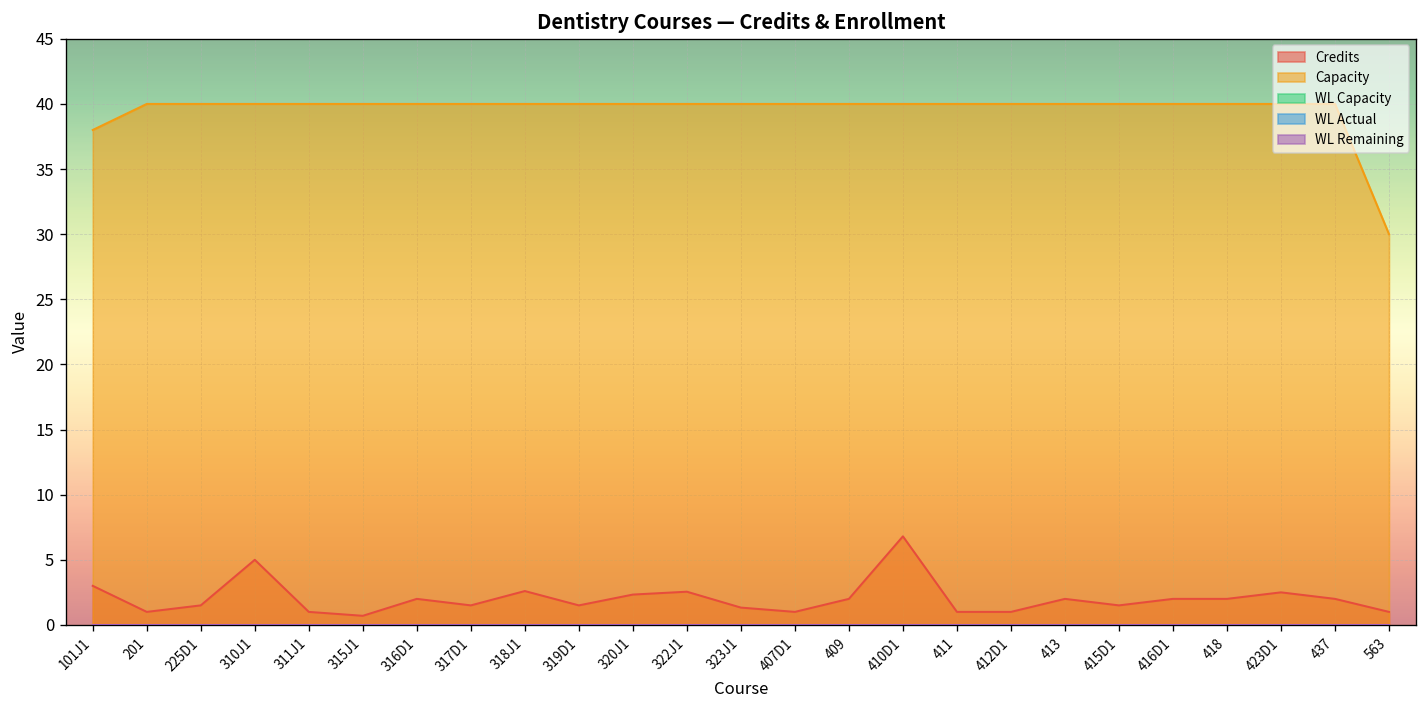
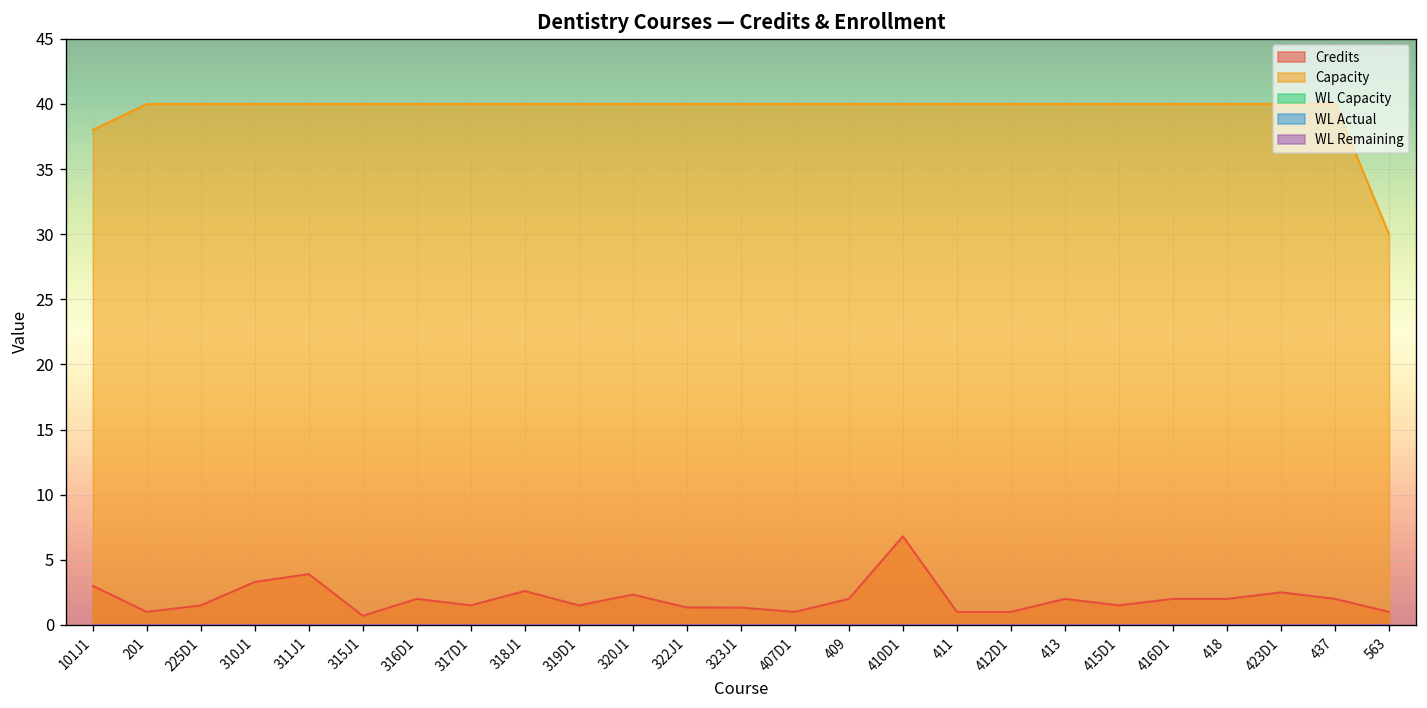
  {
    "Credits": {
      "101J1": 3.0,
      "201": 1.0,
      "225D1": 1.5,
-     "310J1": 5.0,
-     "311J1": 1.0,
+     "310J1": 3.3,
+     "311J1": 3.9,
      "315J1": 0.7,
      "316D1": 2.0,
      "317D1": 1.5,
      "318J1": 2.6,
      "319D1": 1.5,
      "320J1": 2.3,
-     "322J1": 2.6,
+     "322J1": 1.3,
      "323J1": 1.3,
      "407D1": 1.0,
      "409": 2.0,
      "410D1": 6.8,
      "411": 1.0,
      "412D1": 1.0,
      "413": 2.0,
      "415D1": 1.5,
      "416D1": 2.0,
      "418": 2.0,
      "423D1": 2.5,
      "437": 2.0,
      "563": 1.0
    },
    "Capacity": {
      "101J1": 38.0,
      "201": 40.0,
      "225D1": 40.0,
      "310J1": 40.0,
      "311J1": 40.0,
      "315J1": 40.0,
      "316D1": 40.0,
      "317D1": 40.0,
      "318J1": 40.0,
      "319D1": 40.0,
      "320J1": 40.0,
      "322J1": 40.0,
      "323J1": 40.0,
      "407D1": 40.0,
      "409": 40.0,
      "410D1": 40.0,
      "411": 40.0,
      "412D1": 40.0,
      "413": 40.0,
      "415D1": 40.0,
      "416D1": 40.0,
      "418": 40.0,
      "563": 30.0
    },
    "WL Remaining": {
      "101J1": 0.0,
      "201": 0.0,
      "225D1": 0.0,
      "310J1": 0.0,
      "311J1": 0.0,
      "315J1": 0.0,
      "316D1": 0.0,
      "317D1": 0.0,
      "318J1": 0.0,
      "319D1": 0.0,
      "320J1": 0.0,
      "322J1": 0.0,
      "323J1": 0.0,
      "407D1": 0.0,
      "409": 0.0,
      "410D1": 0.0,
      "411": 0.0,
      "412D1": 0.0,
      "413": 0.0,
      "415D1": 0.0,
      "416D1": 0.0,
      "418": 0.0,
      "423D1": 0.0,
      "437": 0.0,
      "563": 0.0
    }
  }
